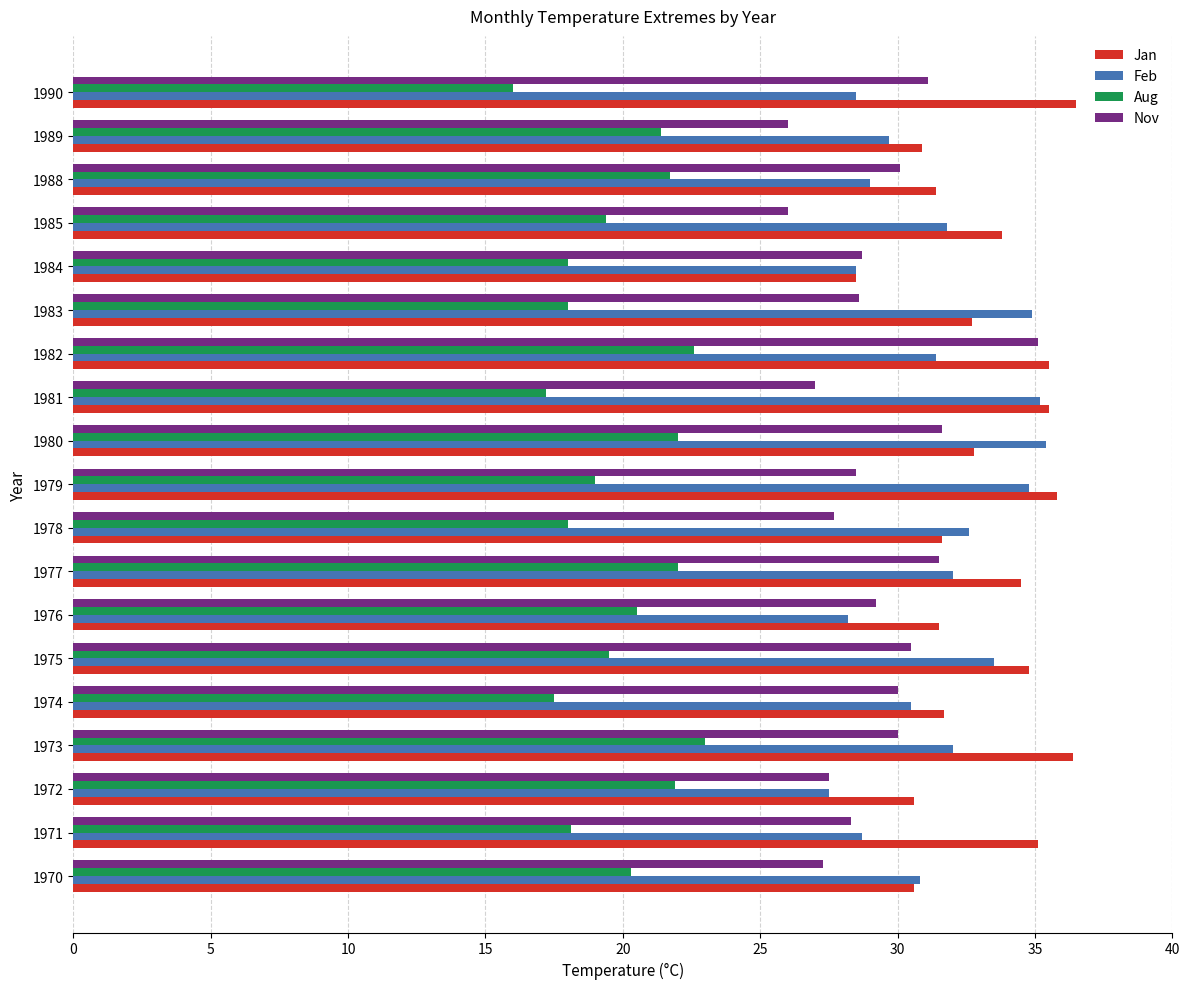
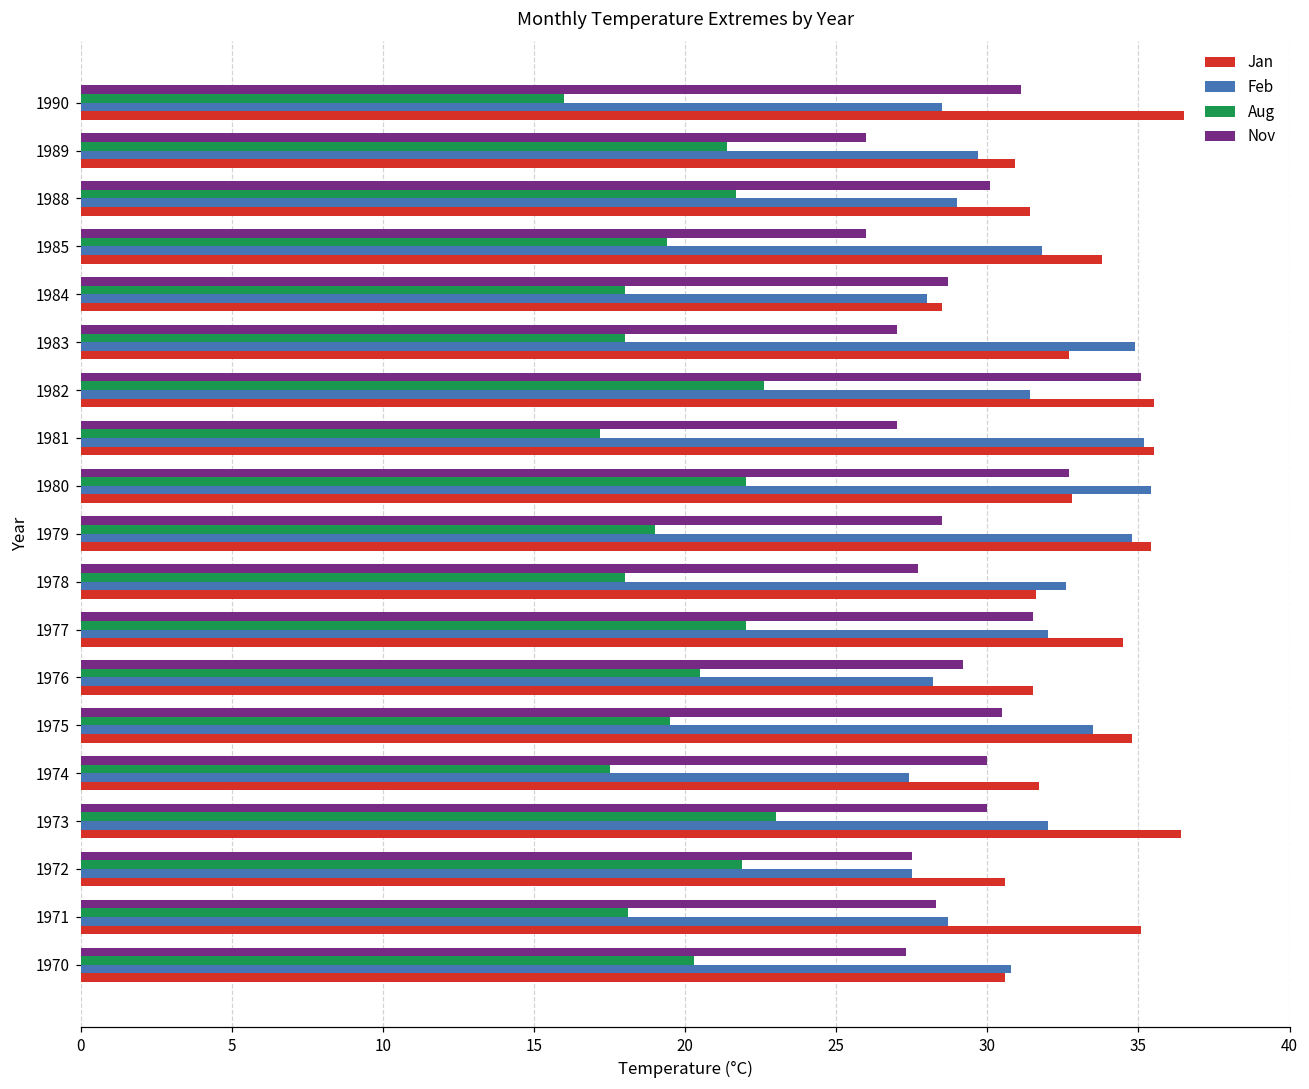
  {
    "Jan": {
      "1990": 36.5,
      "1989": 30.9,
      "1988": 31.4,
      "1985": 33.8,
      "1984": 28.5,
      "1983": 32.7,
      "1982": 35.5,
      "1981": 35.5,
      "1980": 32.8,
-     "1979": 35.8,
+     "1979": 35.4,
      "1978": 31.6,
      "1977": 34.5,
      "1976": 31.5,
      "1975": 34.8,
      "1974": 31.7,
      "1973": 36.4,
      "1972": 30.6,
      "1971": 35.1,
      "1970": 30.6
    },
    "Feb": {
      "1990": 28.5,
      "1989": 29.7,
      "1988": 29.0,
      "1985": 31.8,
-     "1984": 28.5,
+     "1984": 28.0,
      "1983": 34.9,
      "1982": 31.4,
      "1981": 35.2,
      "1980": 35.4,
      "1979": 34.8,
      "1978": 32.6,
      "1977": 32.0,
      "1976": 28.2,
      "1975": 33.5,
-     "1974": 30.5,
+     "1974": 27.4,
      "1973": 32.0,
      "1972": 27.5,
      "1971": 28.7,
      "1970": 30.8
    },
    "Aug": {
      "1990": 16.0,
      "1989": 21.4,
      "1988": 21.7,
      "1985": 19.4,
      "1984": 18.0,
      "1983": 18.0,
      "1982": 22.6,
      "1981": 17.2,
      "1980": 22.0,
      "1979": 19.0,
      "1978": 18.0,
      "1977": 22.0,
      "1976": 20.5,
      "1975": 19.5,
      "1974": 17.5,
      "1973": 23.0,
      "1972": 21.9,
      "1971": 18.1,
      "1970": 20.3
    },
    "Nov": {
      "1990": 31.1,
      "1989": 26.0,
      "1988": 30.1,
      "1985": 26.0,
      "1984": 28.7,
-     "1983": 28.6,
+     "1983": 27.0,
      "1982": 35.1,
      "1981": 27.0,
-     "1980": 31.6,
+     "1980": 32.7,
      "1979": 28.5,
      "1978": 27.7,
      "1977": 31.5,
      "1976": 29.2,
      "1975": 30.5,
      "1974": 30.0,
      "1973": 30.0,
      "1972": 27.5,
      "1971": 28.3,
      "1970": 27.3
    }
  }
